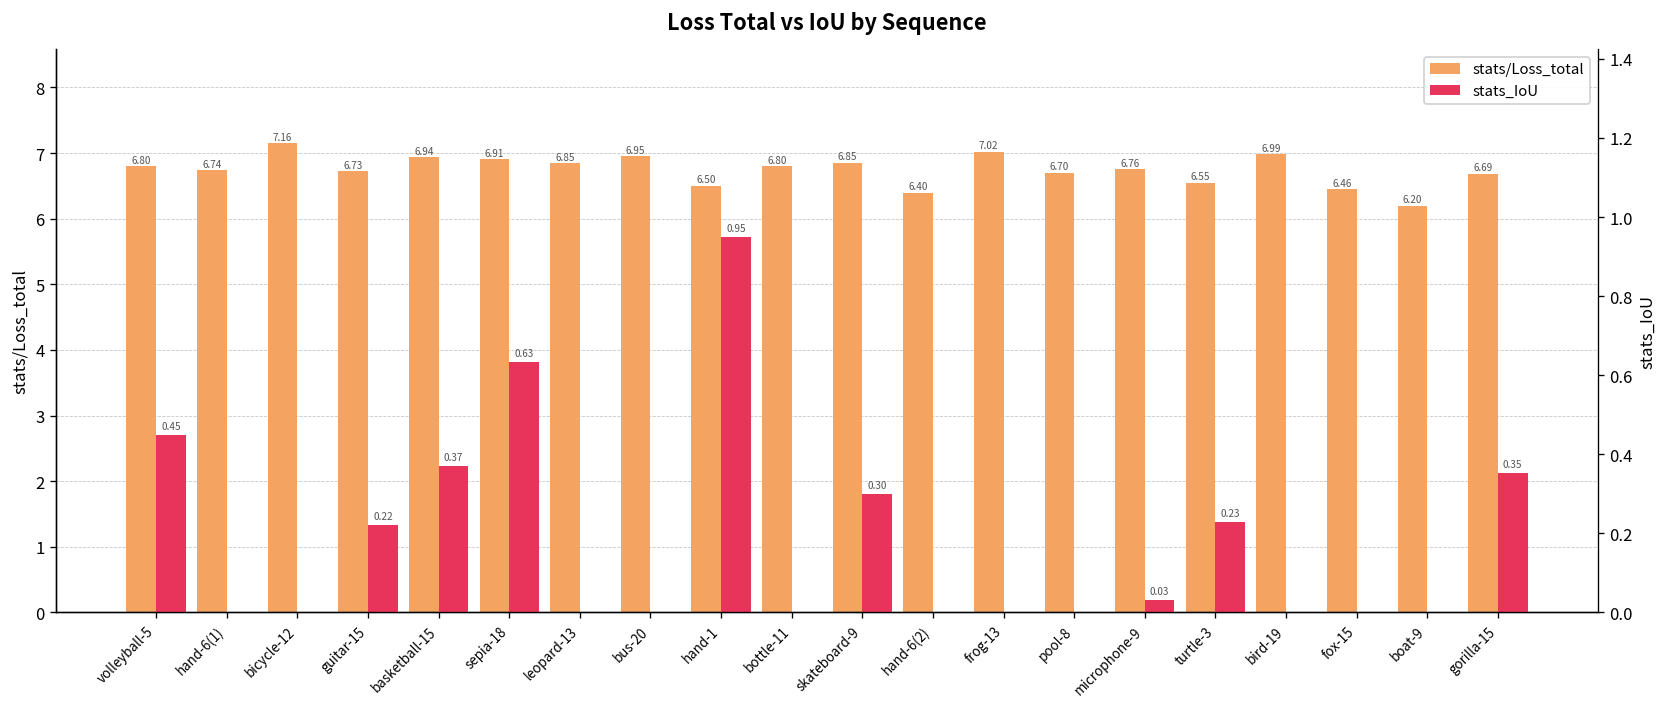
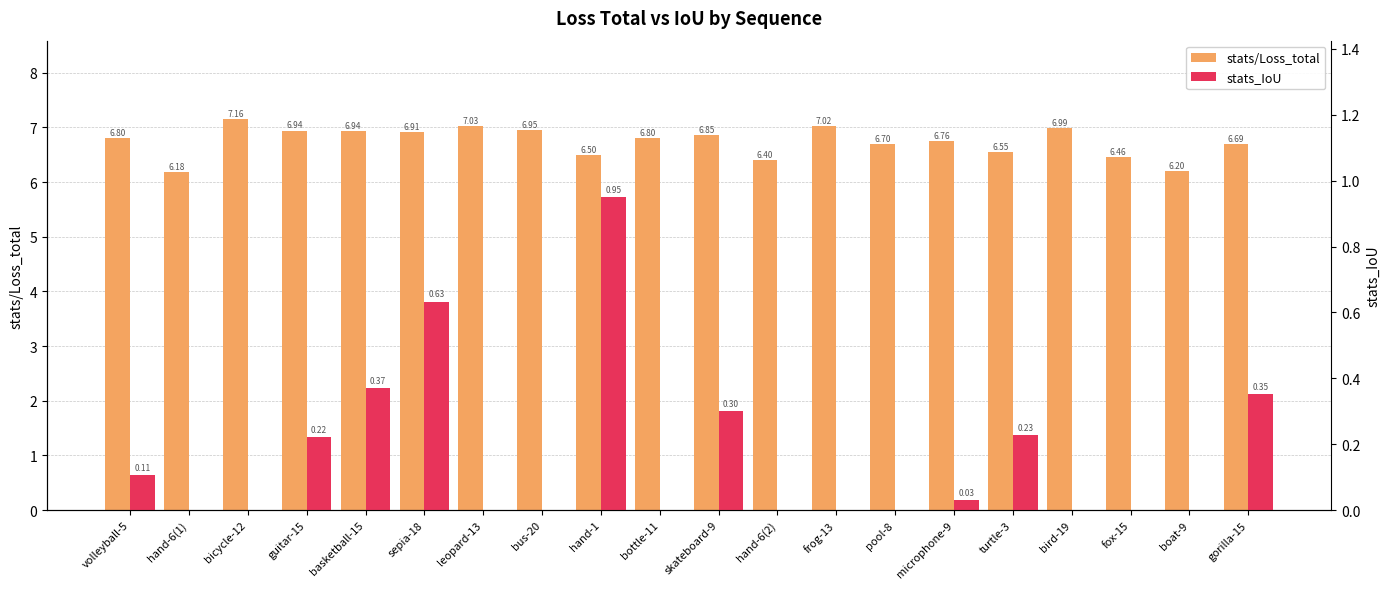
  {
    "stats/Loss_total": {
      "volleyball-5": 6.80,
-     "hand-6(1)": 6.74,
+     "hand-6(1)": 6.18,
      "bicycle-12": 7.16,
-     "guitar-15": 6.73,
+     "guitar-15": 6.94,
      "basketball-15": 6.94,
      "sepia-18": 6.91,
-     "leopard-13": 6.85,
+     "leopard-13": 7.03,
      "bus-20": 6.95,
      "hand-1": 6.50,
      "bottle-11": 6.80,
      "skateboard-9": 6.85,
      "hand-6(2)": 6.40,
      "frog-13": 7.02,
      "pool-8": 6.70,
      "microphone-9": 6.76,
      "turtle-3": 6.55,
      "bird-19": 6.99,
      "fox-15": 6.46,
      "boat-9": 6.20,
      "gorilla-15": 6.69
    },
    "stats_IoU": {
-     "volleyball-5": 0.45,
+     "volleyball-5": 0.11,
      "guitar-15": 0.22,
      "basketball-15": 0.37,
      "sepia-18": 0.63,
      "hand-1": 0.95,
      "skateboard-9": 0.30,
      "microphone-9": 0.03,
      "turtle-3": 0.23,
      "gorilla-15": 0.35
    }
  }
